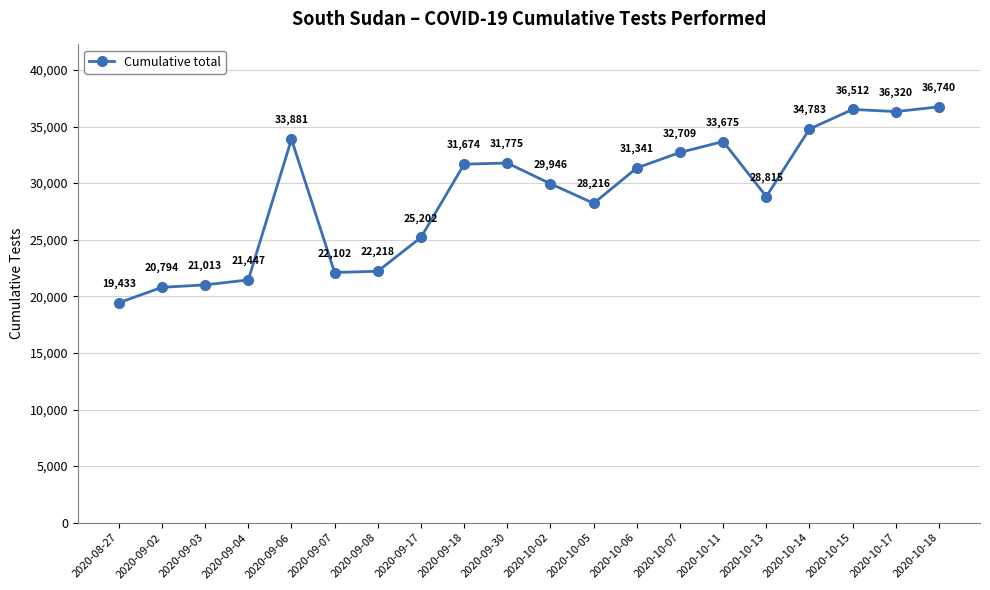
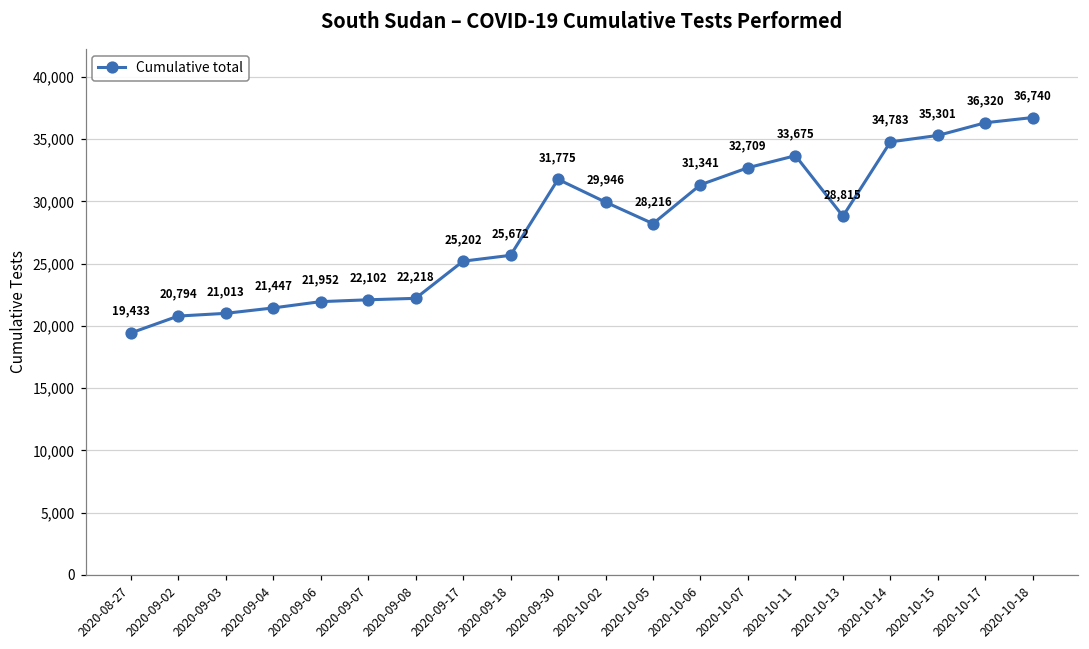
  {
    "2020-08-27": "19,433",
    "2020-09-02": "20,794",
    "2020-09-03": "21,013",
    "2020-09-04": "21,447",
-   "2020-09-06": "33,881",
+   "2020-09-06": "21,952",
    "2020-09-07": "22,102",
    "2020-09-08": "22,218",
    "2020-09-17": "25,202",
-   "2020-09-18": "31,674",
+   "2020-09-18": "25,672",
    "2020-09-30": "31,775",
    "2020-10-02": "29,946",
    "2020-10-05": "28,216",
    "2020-10-06": "31,341",
    "2020-10-07": "32,709",
    "2020-10-11": "33,675",
    "2020-10-13": "28,815",
    "2020-10-14": "34,783",
-   "2020-10-15": "36,512",
+   "2020-10-15": "35,301",
    "2020-10-17": "36,320",
    "2020-10-18": "36,740"
  }
